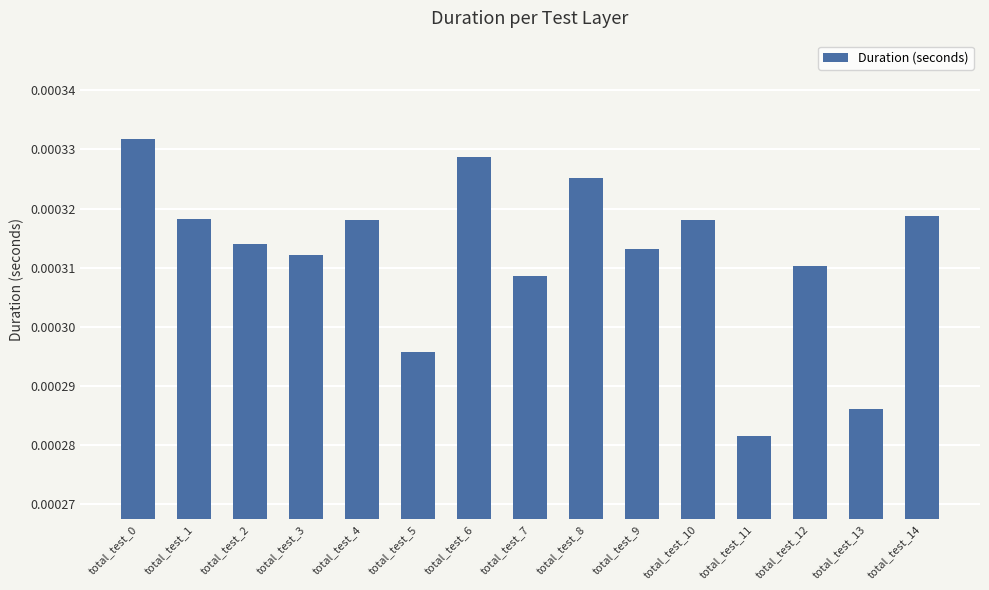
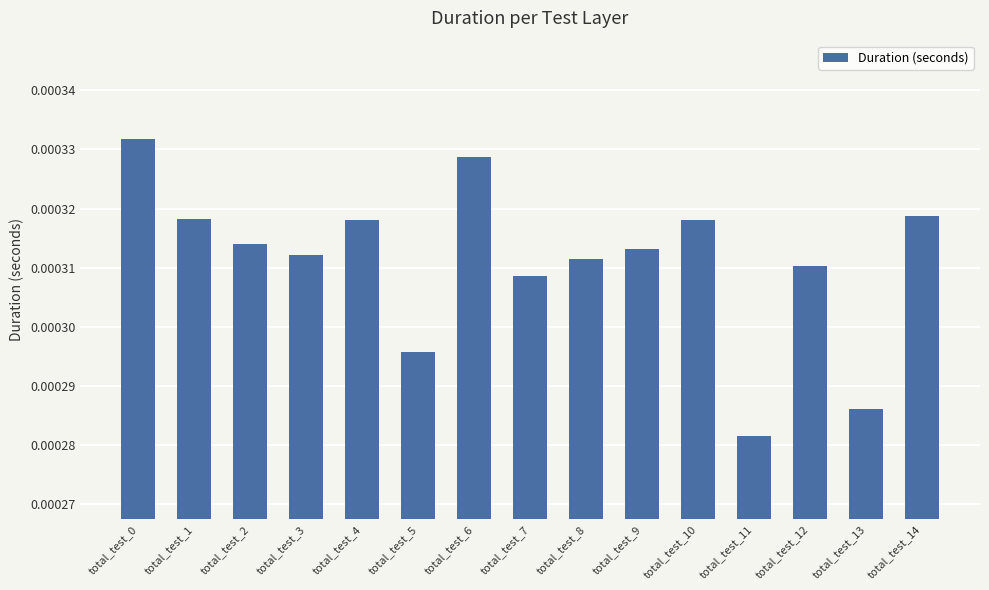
  {
    "total_test_0": 0.000332,
    "total_test_1": 0.000318,
    "total_test_2": 0.000314,
    "total_test_3": 0.000312,
    "total_test_4": 0.000318,
    "total_test_5": 0.000296,
    "total_test_6": 0.000329,
    "total_test_7": 0.000309,
-   "total_test_8": 0.000325,
+   "total_test_8": 0.000311,
    "total_test_9": 0.000313,
    "total_test_10": 0.000318,
    "total_test_11": 0.000282,
    "total_test_12": 0.000310,
    "total_test_13": 0.000286,
    "total_test_14": 0.000319
  }
